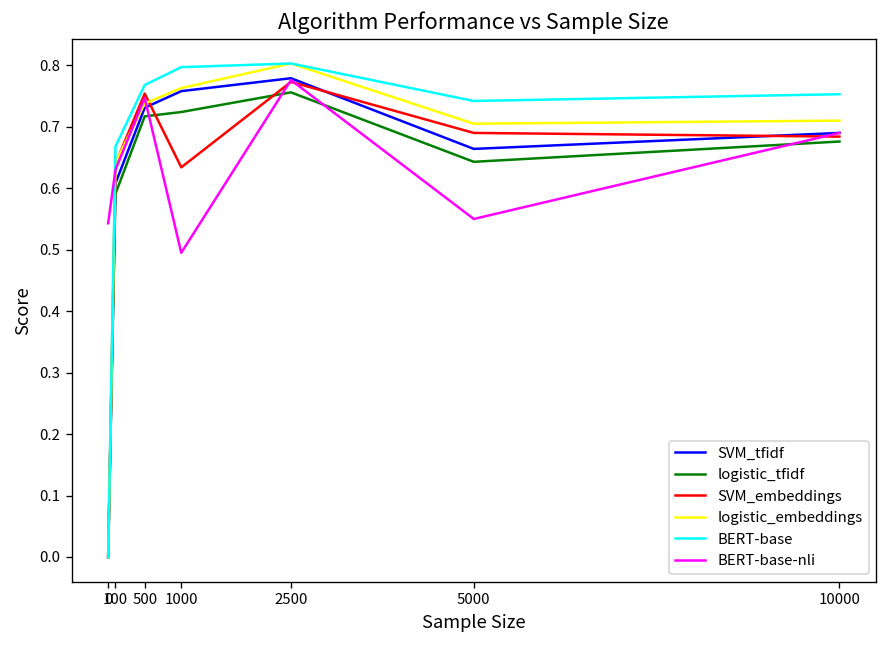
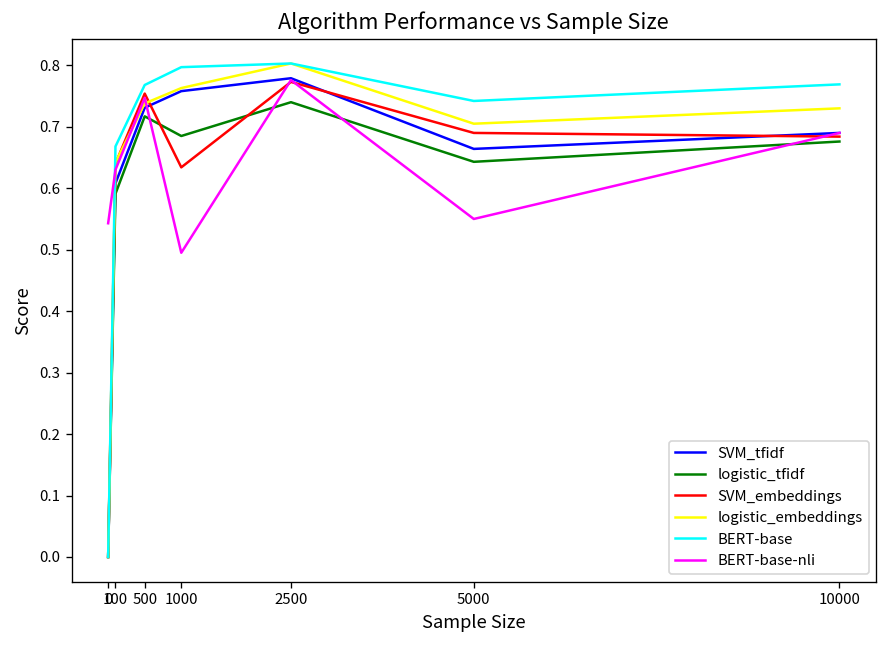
  {
    "SVM_tfidf": {
      "500": 0.73,
      "5000": 0.66
    },
    "logistic_tfidf": {
      "500": 0.72,
-     "1000": 0.72,
-     "2500": 0.76,
+     "1000": 0.69,
+     "2500": 0.74,
      "5000": 0.64,
      "10000": 0.68
    },
    "SVM_embeddings": {
      "500": 0.75,
      "1000": 0.63,
      "5000": 0.69,
      "10000": 0.68
    },
    "logistic_embeddings": {
      "500": 0.74,
      "5000": 0.71,
-     "10000": 0.71
+     "10000": 0.73
    },
    "BERT-base": {
      "500": 0.77,
      "1000": 0.80,
      "5000": 0.74,
-     "10000": 0.75
+     "10000": 0.77
    },
    "BERT-base-nli": {
      "500": 0.75,
      "1000": 0.50,
      "5000": 0.55
    }
  }
